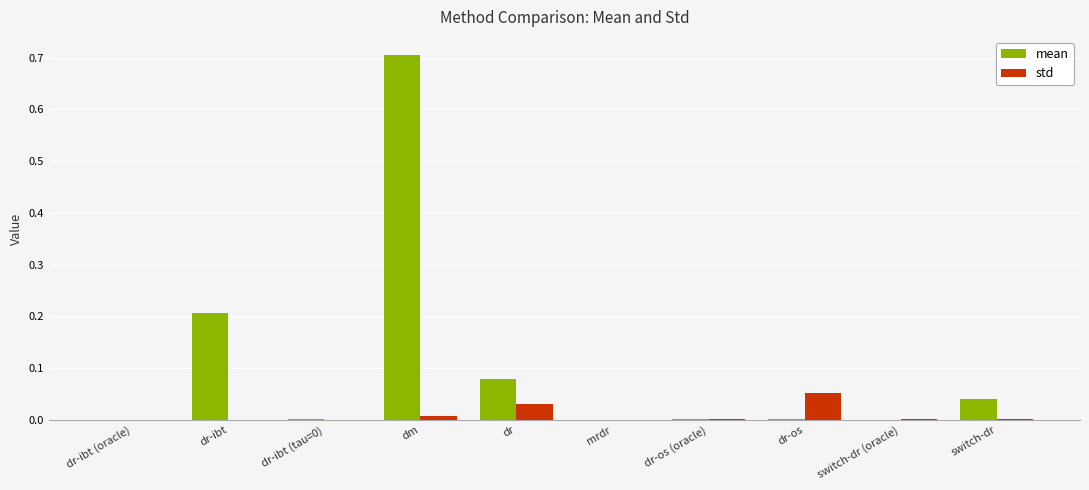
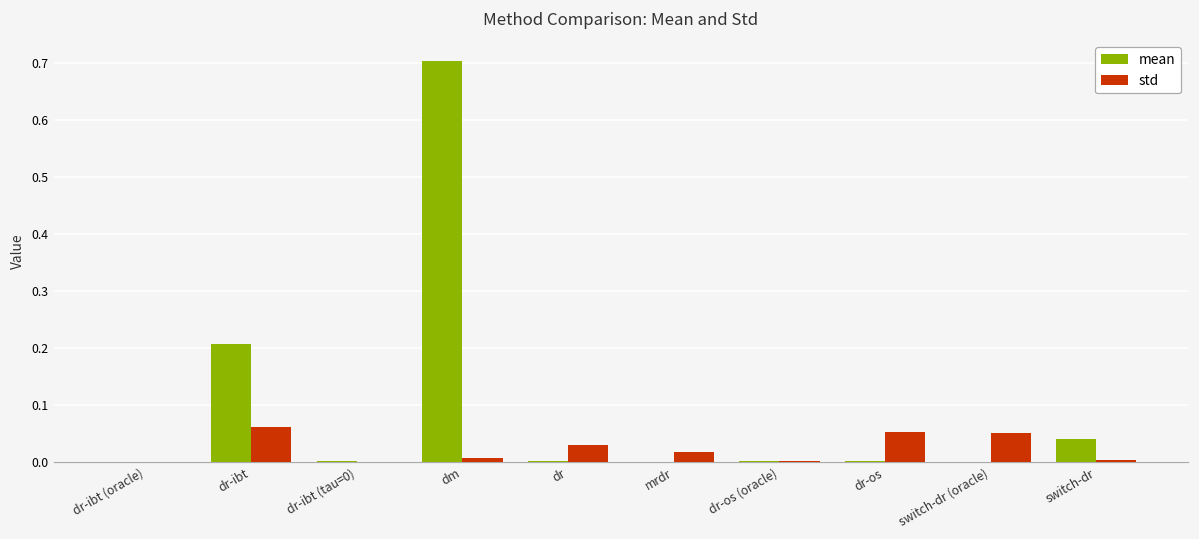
  {
    "mean": {
      "dr-ibt": 0.21,
      "dm": 0.70,
-     "dr": 0.08,
+     "dr": 0.00,
      "switch-dr": 0.04
    },
    "std": {
-     "dr-ibt": 0.00,
+     "dr-ibt": 0.06,
      "dm": 0.01,
      "dr": 0.03,
-     "mrdr": 0.00,
+     "mrdr": 0.02,
      "dr-os": 0.05,
-     "switch-dr (oracle)": 0.00
+     "switch-dr (oracle)": 0.05
    }
  }
